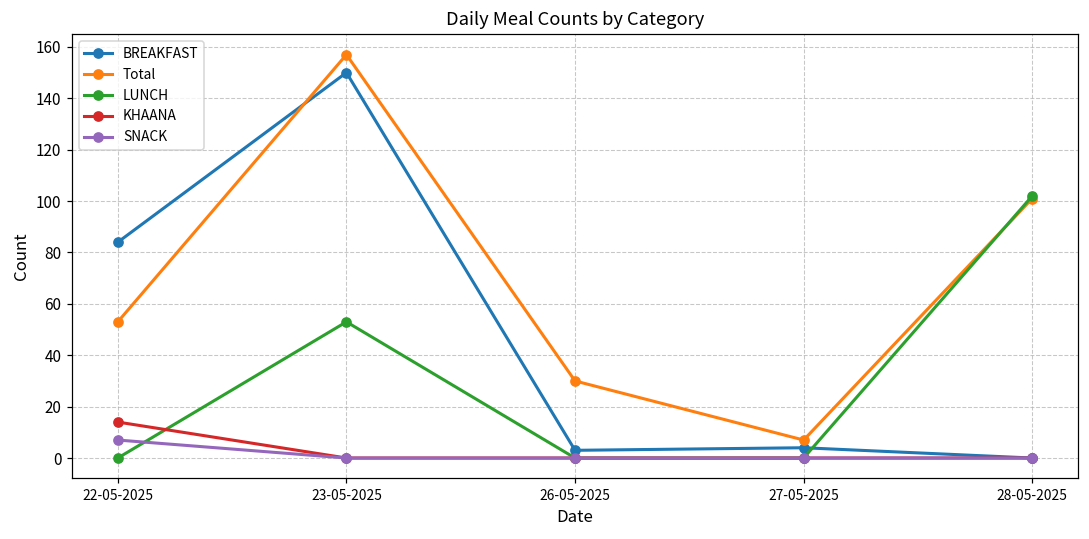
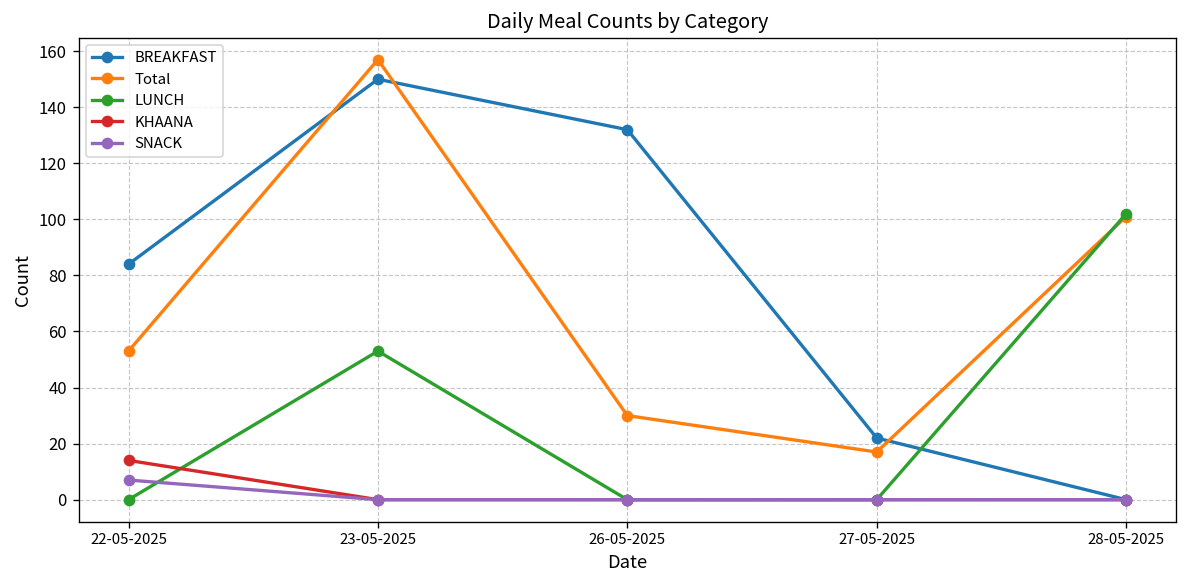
  {
    "BREAKFAST": {
      "22-05-2025": 84,
      "23-05-2025": 150,
-     "26-05-2025": 3,
-     "27-05-2025": 4
+     "26-05-2025": 132,
+     "27-05-2025": 22
    },
    "Total": {
      "22-05-2025": 53,
      "23-05-2025": 157,
      "26-05-2025": 30,
-     "27-05-2025": 7
+     "27-05-2025": 17
    },
    "LUNCH": {
      "22-05-2025": 0,
      "23-05-2025": 53
    },
    "KHAANA": {
      "22-05-2025": 14
    },
    "SNACK": {
      "22-05-2025": 7
    }
  }
